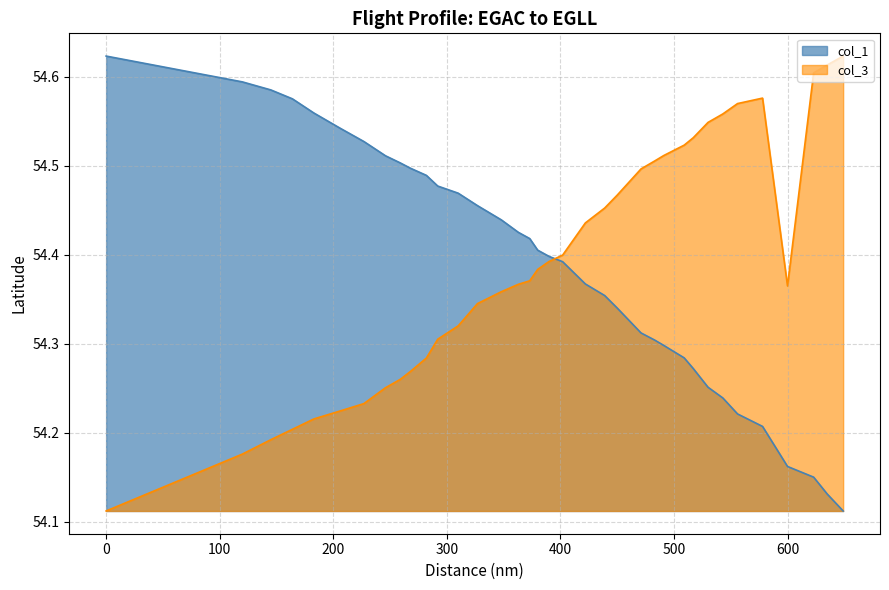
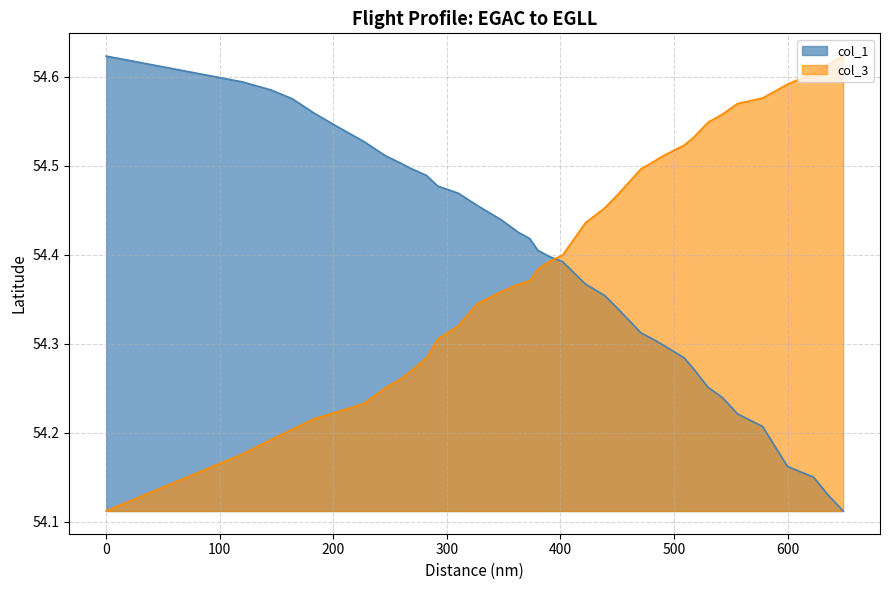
  {
    "col_1": {
      "0": 54.62,
      "600": 54.16
    },
    "col_3": {
      "0": 54.11,
-     "600": 54.36
+     "600": 54.59
    }
  }
